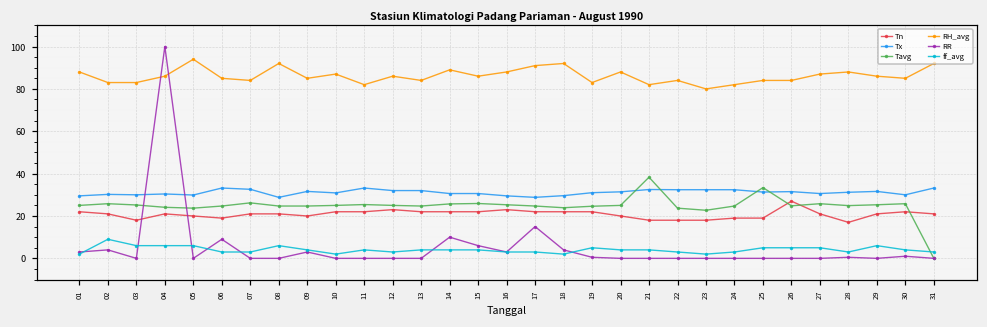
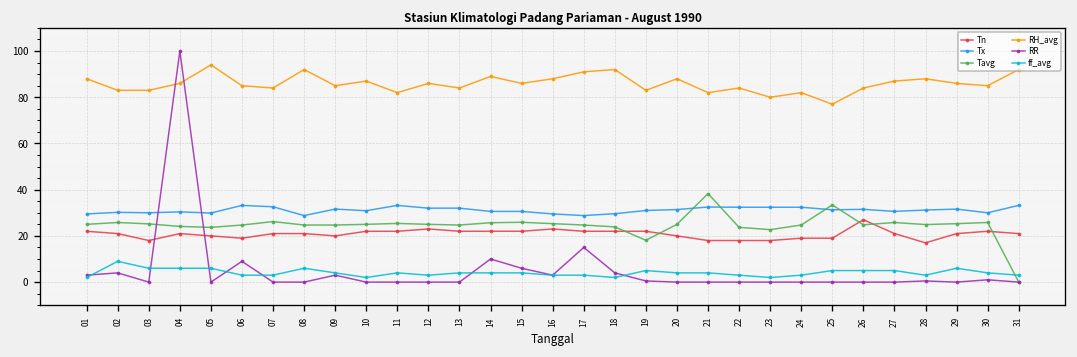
  {
    "Tn": {
      "01": 22,
      "02": 21,
      "03": 18,
      "04": 21,
      "05": 20,
      "06": 19,
      "07": 21,
      "08": 21,
      "09": 20,
      "10": 22,
      "11": 22,
      "12": 23,
      "13": 22,
      "14": 22,
      "15": 22,
      "16": 23,
      "17": 22,
      "18": 22,
      "19": 22,
      "20": 20,
      "21": 18,
      "22": 18,
      "23": 18,
      "24": 19,
      "25": 19,
      "26": 27,
      "27": 21,
      "28": 17,
      "29": 21,
      "30": 22,
      "31": 21
    },
    "Tavg": {
      "01": 25,
      "02": 26,
      "03": 25,
      "04": 24,
      "05": 24,
      "06": 25,
      "07": 26,
      "08": 25,
      "09": 25,
      "10": 25,
      "11": 25,
      "12": 25,
      "13": 25,
      "14": 26,
      "15": 26,
      "16": 25,
      "17": 25,
      "18": 24,
-     "19": 25,
+     "19": 18,
      "20": 25,
      "21": 38,
      "22": 24,
      "23": 23,
      "24": 25,
      "25": 33,
      "26": 25,
      "27": 26,
      "28": 25,
      "29": 25,
      "30": 26
    },
    "RH_avg": {
      "01": 88,
      "02": 83,
      "03": 83,
      "04": 86,
      "05": 94,
      "06": 85,
      "07": 84,
      "08": 92,
      "09": 85,
      "10": 87,
      "11": 82,
      "12": 86,
      "13": 84,
      "14": 89,
      "15": 86,
      "16": 88,
      "17": 91,
      "18": 92,
      "19": 83,
      "20": 88,
      "21": 82,
      "22": 84,
      "23": 80,
      "24": 82,
-     "25": 84,
+     "25": 77,
      "26": 84,
      "27": 87,
      "28": 88,
      "29": 86,
      "30": 85
    },
    "RR": {
      "02": 4,
      "03": 0,
      "04": 100,
      "05": 0,
      "06": 9,
      "07": 0,
      "08": 0,
      "10": 0,
      "11": 0,
      "12": 0,
      "13": 0,
      "14": 10,
      "15": 6,
      "17": 15,
      "18": 4,
      "19": 1,
      "20": 0,
      "21": 0,
      "22": 0,
      "23": 0,
      "24": 0,
      "25": 0,
      "26": 0,
      "27": 0,
      "28": 1,
      "29": 0,
      "30": 1
    }
  }
